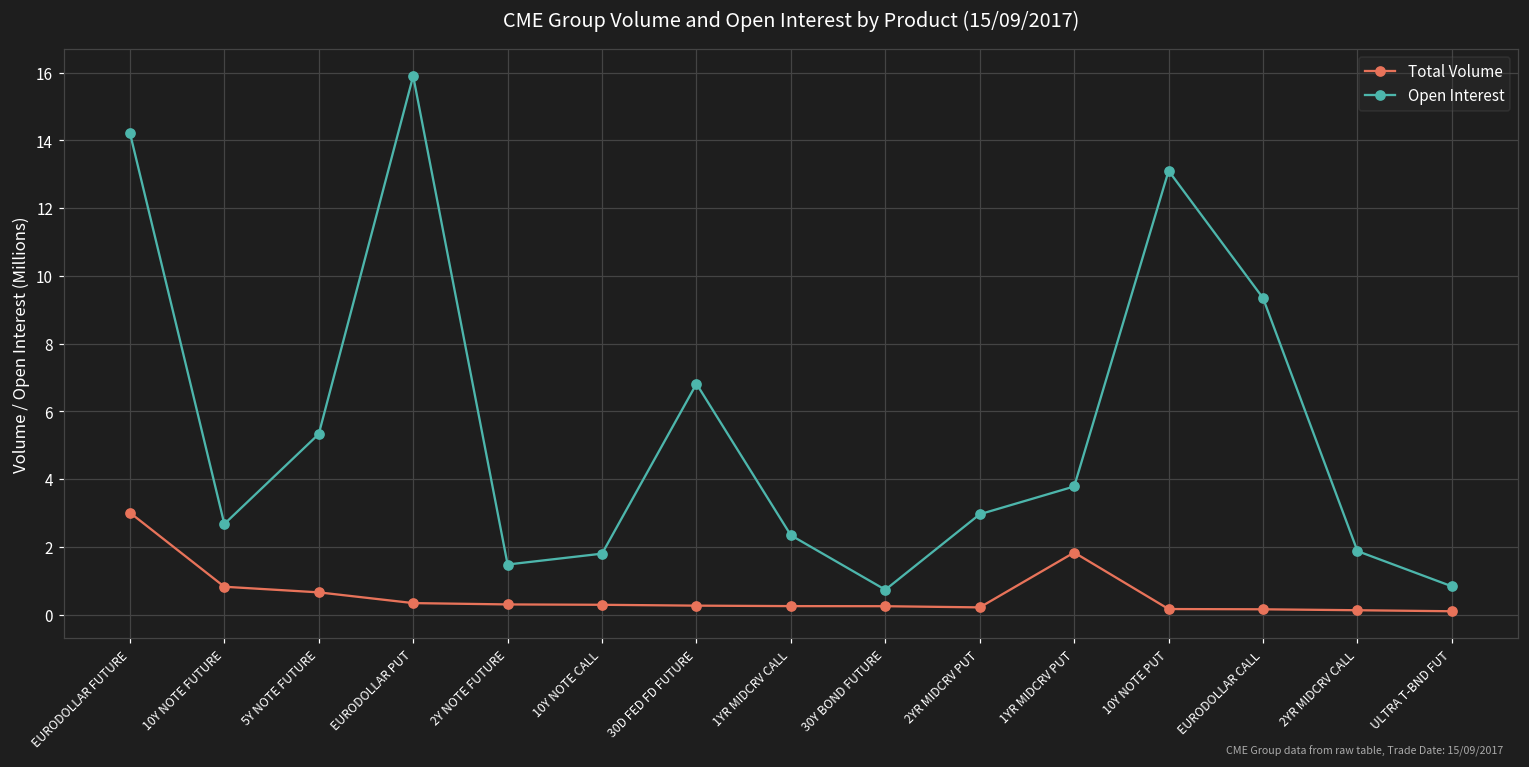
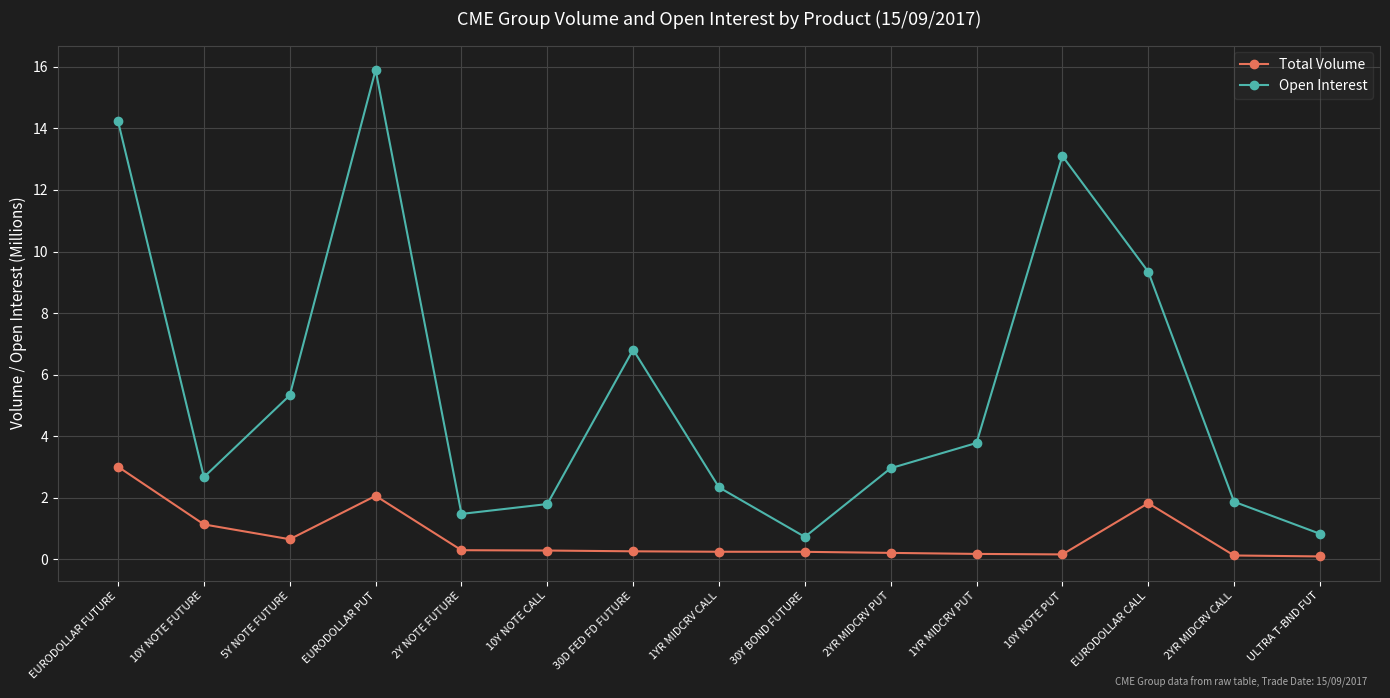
  {
    "Total Volume": {
      "EURODOLLAR FUTURE": 3.0,
-     "10Y NOTE FUTURE": 0.8,
+     "10Y NOTE FUTURE": 1.1,
      "5Y NOTE FUTURE": 0.7,
-     "EURODOLLAR PUT": 0.3,
+     "EURODOLLAR PUT": 2.1,
      "2Y NOTE FUTURE": 0.3,
      "10Y NOTE CALL": 0.3,
      "30D FED FD FUTURE": 0.3,
      "1YR MIDCRV CALL": 0.2,
      "30Y BOND FUTURE": 0.2,
      "2YR MIDCRV PUT": 0.2,
-     "1YR MIDCRV PUT": 1.8,
+     "1YR MIDCRV PUT": 0.2,
      "10Y NOTE PUT": 0.2,
-     "EURODOLLAR CALL": 0.2,
+     "EURODOLLAR CALL": 1.8,
      "2YR MIDCRV CALL": 0.1,
      "ULTRA T-BND FUT": 0.1
    },
    "Open Interest": {
      "EURODOLLAR FUTURE": 14.2,
      "10Y NOTE FUTURE": 2.7,
      "5Y NOTE FUTURE": 5.3,
      "EURODOLLAR PUT": 15.9,
      "2Y NOTE FUTURE": 1.5,
      "10Y NOTE CALL": 1.8,
      "30D FED FD FUTURE": 6.8,
      "1YR MIDCRV CALL": 2.3,
      "30Y BOND FUTURE": 0.7,
      "2YR MIDCRV PUT": 3.0,
      "1YR MIDCRV PUT": 3.8,
      "10Y NOTE PUT": 13.1,
      "EURODOLLAR CALL": 9.3,
      "2YR MIDCRV CALL": 1.9,
      "ULTRA T-BND FUT": 0.8
    }
  }
